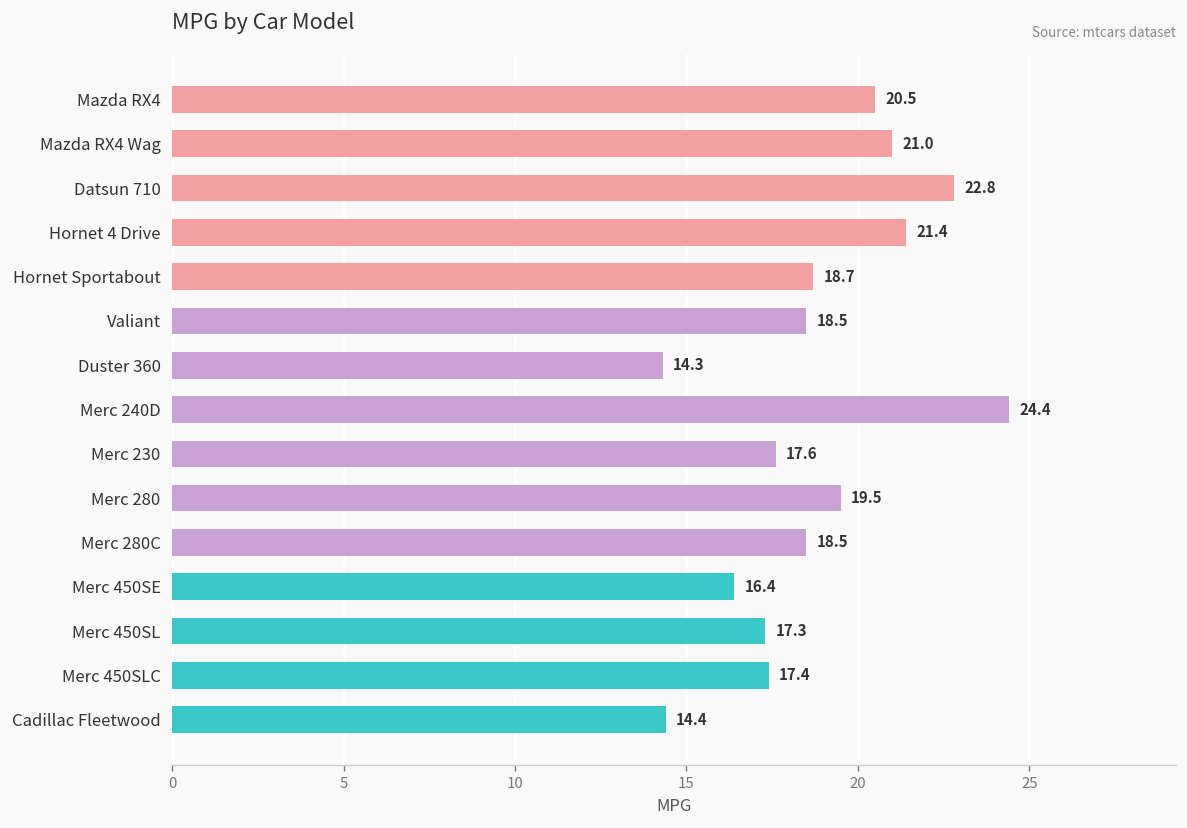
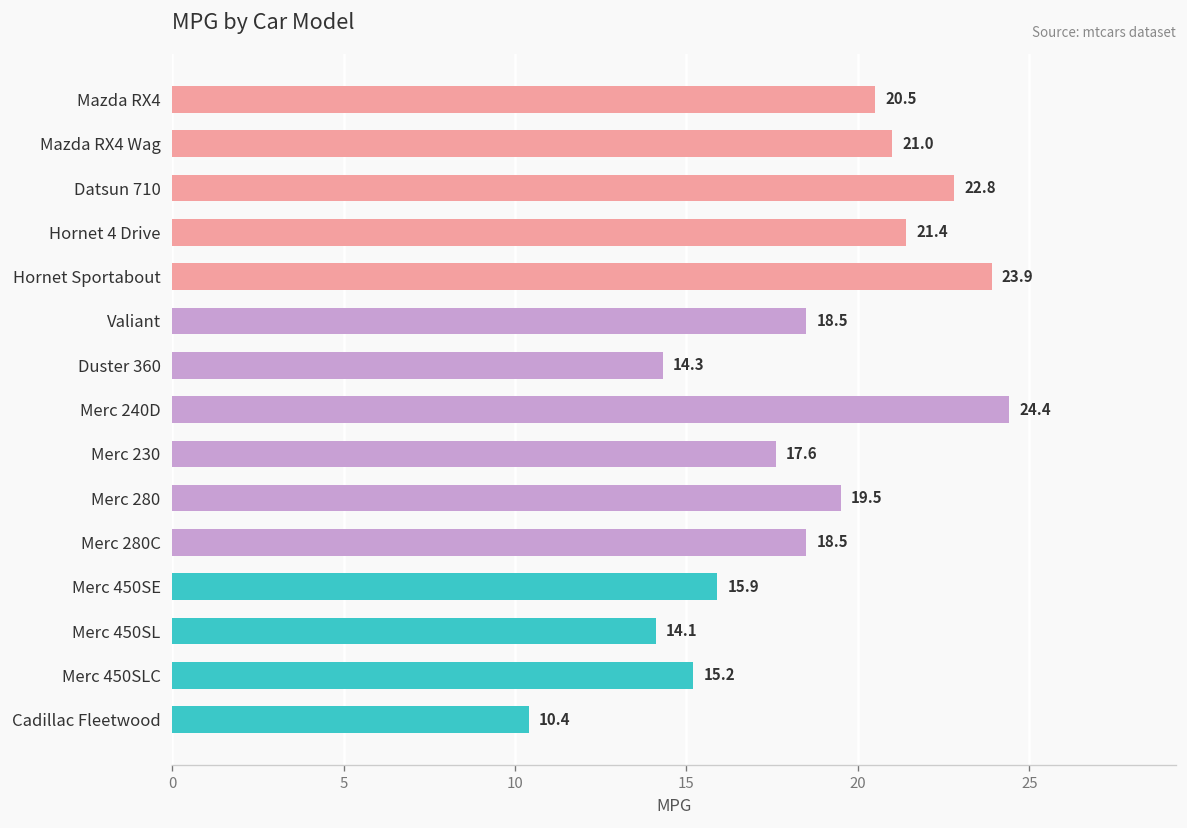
  {
    "Mazda RX4": 20.5,
    "Mazda RX4 Wag": 21.0,
    "Datsun 710": 22.8,
    "Hornet 4 Drive": 21.4,
-   "Hornet Sportabout": 18.7,
+   "Hornet Sportabout": 23.9,
    "Valiant": 18.5,
    "Duster 360": 14.3,
    "Merc 240D": 24.4,
    "Merc 230": 17.6,
    "Merc 280": 19.5,
    "Merc 280C": 18.5,
-   "Merc 450SE": 16.4,
-   "Merc 450SL": 17.3,
-   "Merc 450SLC": 17.4,
-   "Cadillac Fleetwood": 14.4
+   "Merc 450SE": 15.9,
+   "Merc 450SL": 14.1,
+   "Merc 450SLC": 15.2,
+   "Cadillac Fleetwood": 10.4
  }
